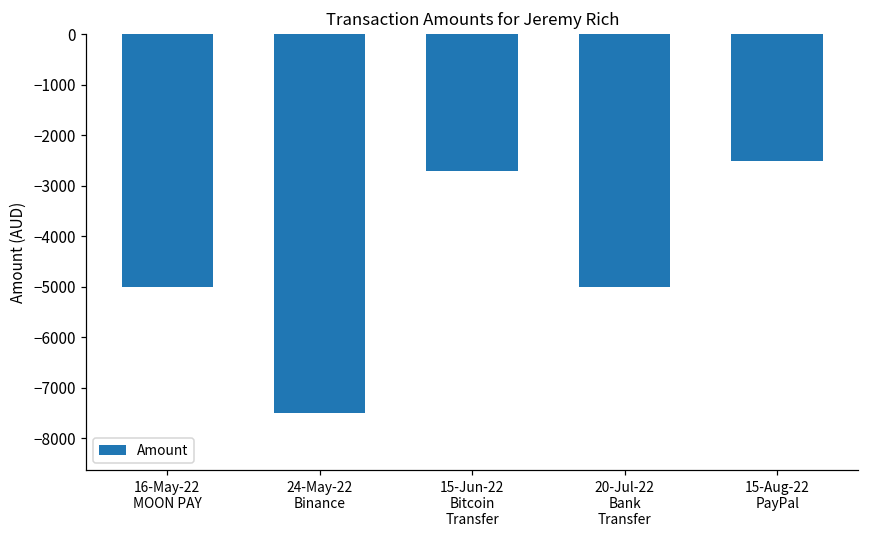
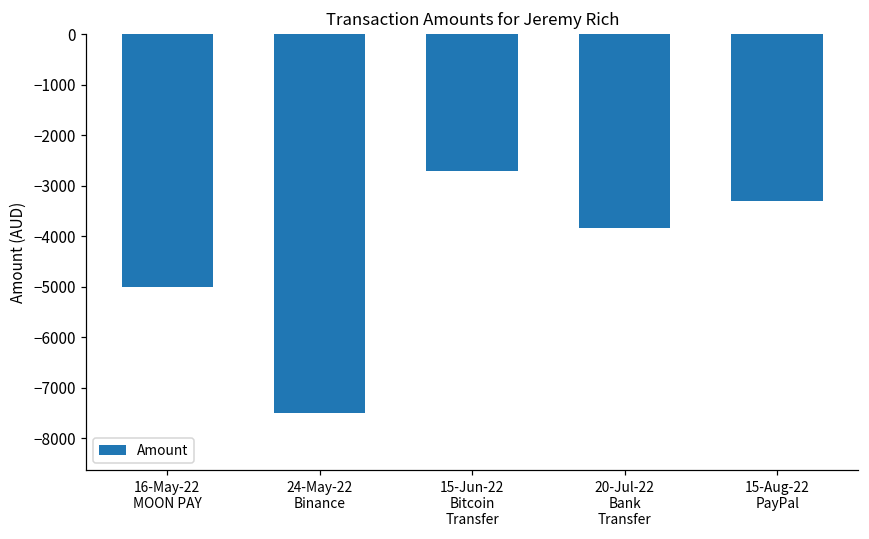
  {
    "16-May-22 MOON PAY": -5000,
    "24-May-22 Binance": -7500,
    "15-Jun-22 Bitcoin Transfer": -2700,
-   "20-Jul-22 Bank Transfer": -5000,
-   "15-Aug-22 PayPal": -2500
+   "20-Jul-22 Bank Transfer": -3800,
+   "15-Aug-22 PayPal": -3300
  }
